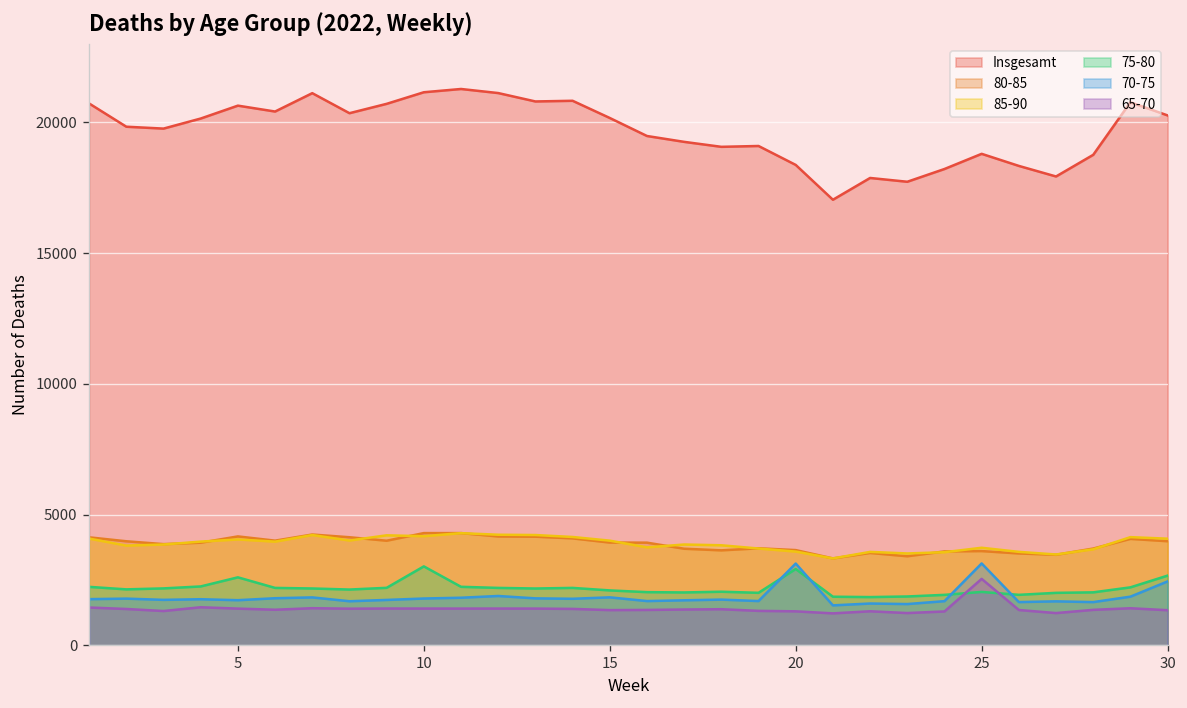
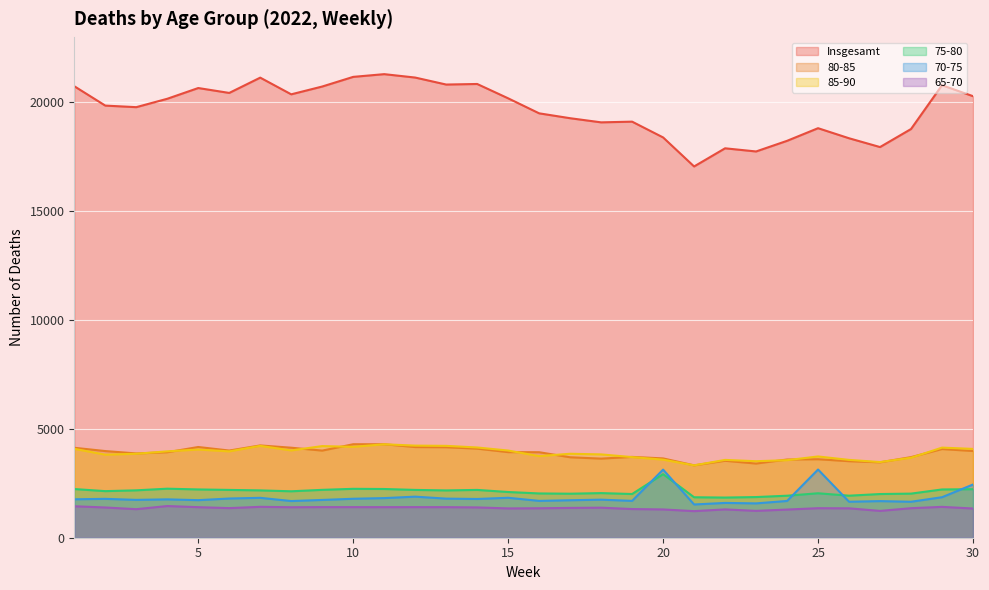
  {
    "75-80": {
-     "5": 2600,
-     "10": 3000,
+     "5": 2200,
+     "10": 2200,
      "15": 2100,
      "20": 2900,
      "25": 2000,
-     "30": 2700
+     "30": 2200
    },
    "70-75": {
      "5": 1700,
      "10": 1800,
      "15": 1800,
      "20": 3100,
      "25": 3100,
      "30": 2400
    },
    "65-70": {
      "5": 1400,
      "10": 1400,
      "15": 1300,
      "20": 1300,
-     "25": 2500,
+     "25": 1400,
      "30": 1300
    }
  }
